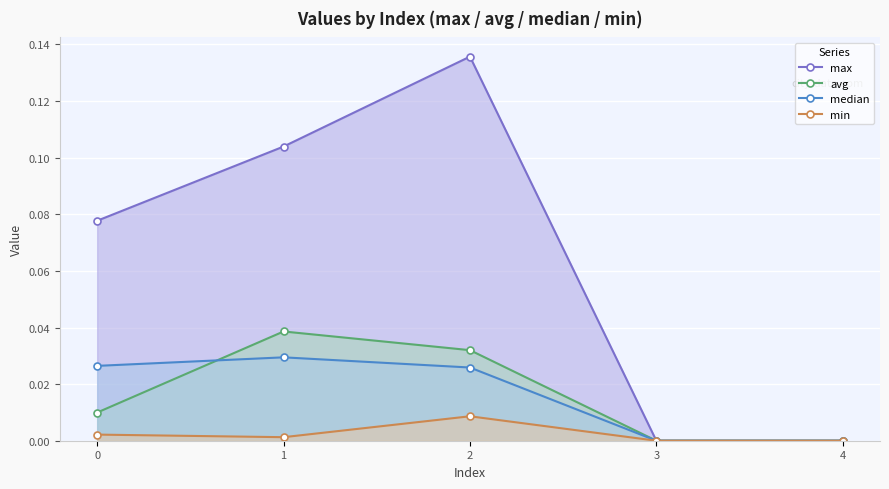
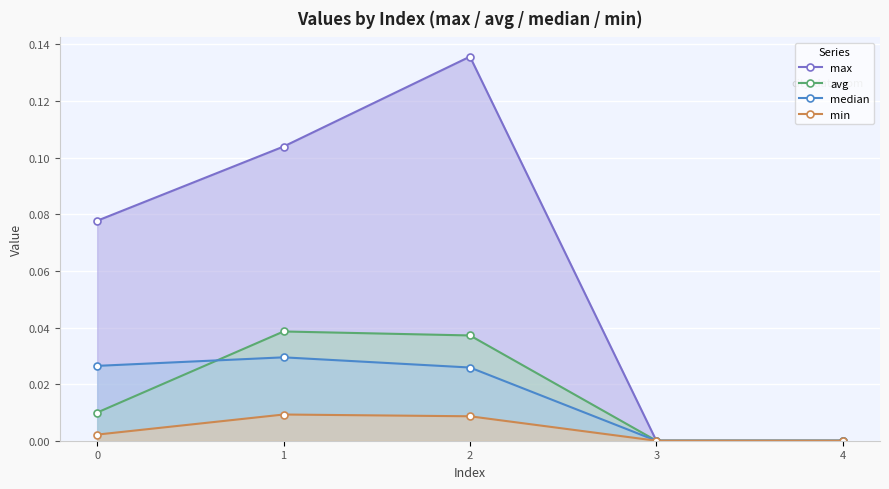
  {
    "avg": {
      "0": 0.010,
      "1": 0.039,
-     "2": 0.032
+     "2": 0.037
    },
    "min": {
      "0": 0.002,
-     "1": 0.001,
+     "1": 0.009,
      "2": 0.009
    }
  }
